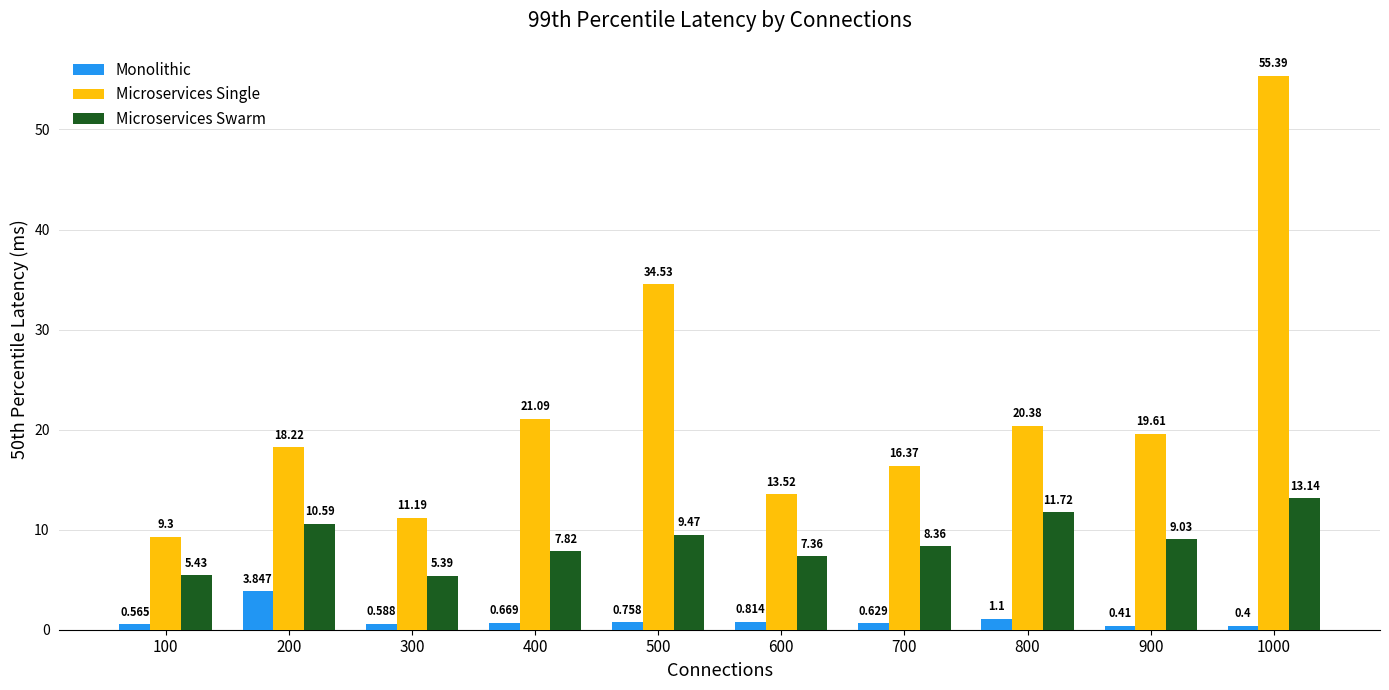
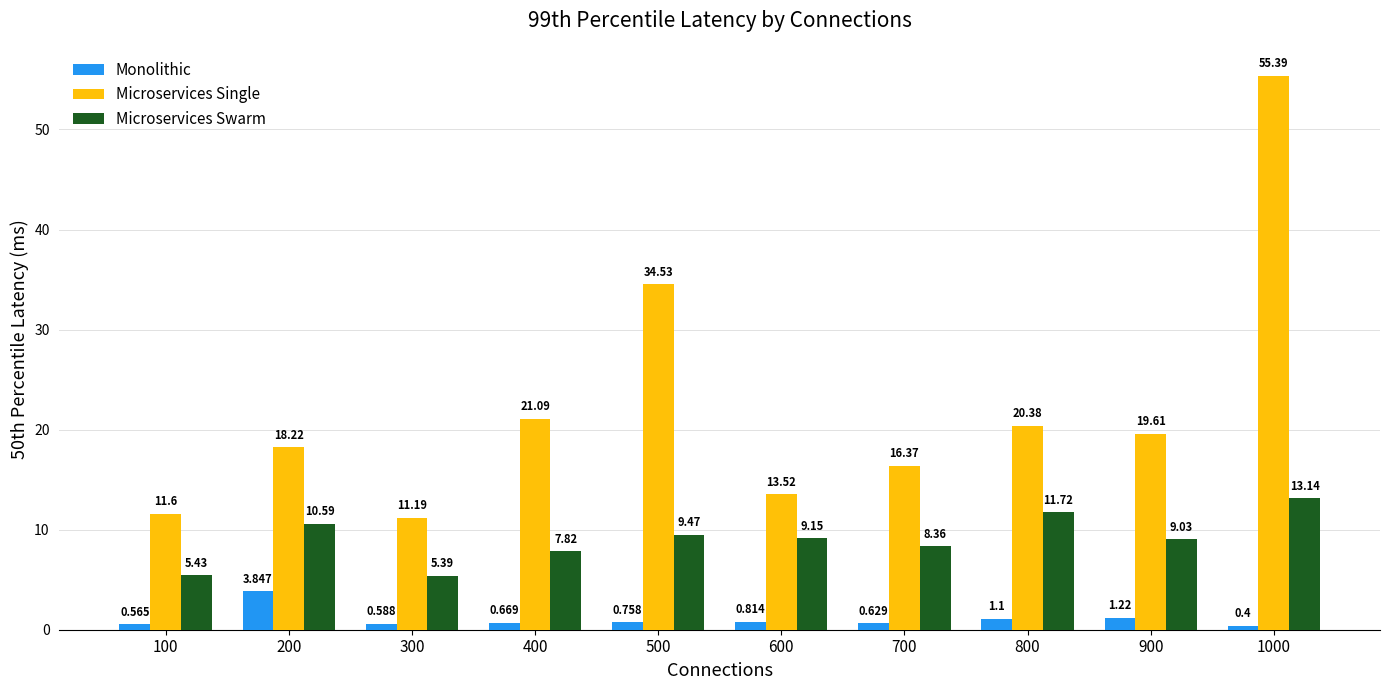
  {
    "Monolithic": {
      "100": 0.565,
      "200": 3.847,
      "300": 0.588,
      "400": 0.669,
      "500": 0.758,
      "600": 0.814,
      "700": 0.629,
      "800": 1.1,
-     "900": 0.41,
+     "900": 1.22,
      "1000": 0.4
    },
    "Microservices Single": {
-     "100": 9.3,
+     "100": 11.6,
      "200": 18.22,
      "300": 11.19,
      "400": 21.09,
      "500": 34.53,
      "600": 13.52,
      "700": 16.37,
      "800": 20.38,
      "900": 19.61,
      "1000": 55.39
    },
    "Microservices Swarm": {
      "100": 5.43,
      "200": 10.59,
      "300": 5.39,
      "400": 7.82,
      "500": 9.47,
-     "600": 7.36,
+     "600": 9.15,
      "700": 8.36,
      "800": 11.72,
      "900": 9.03,
      "1000": 13.14
    }
  }
